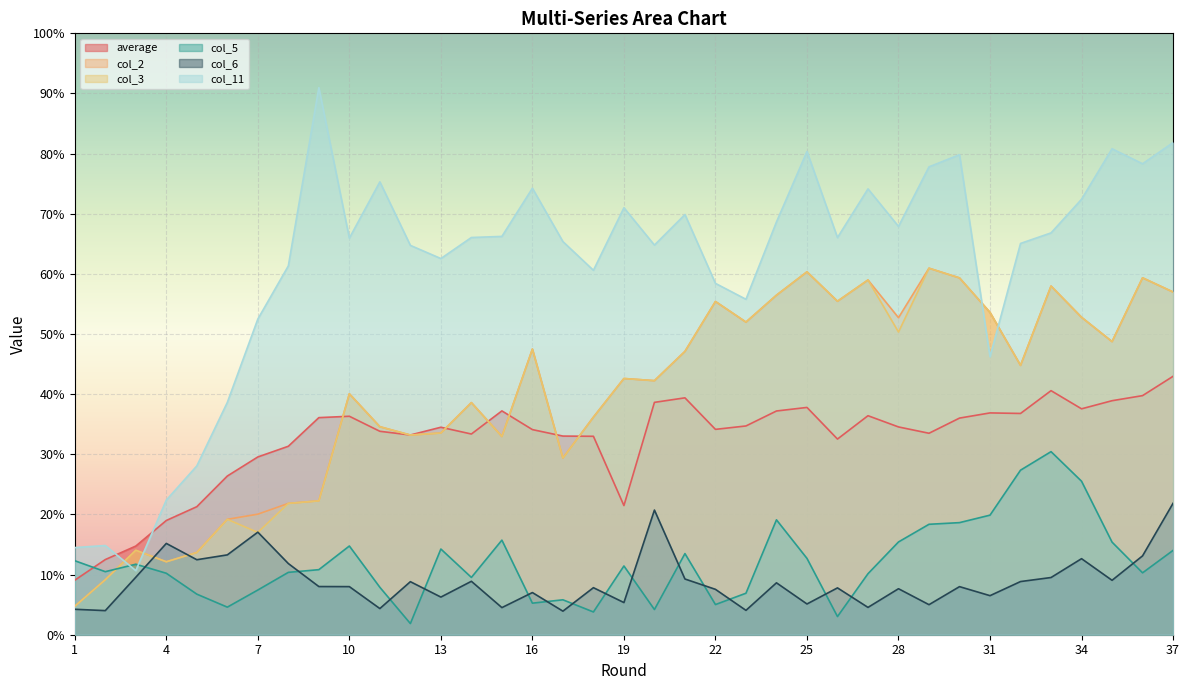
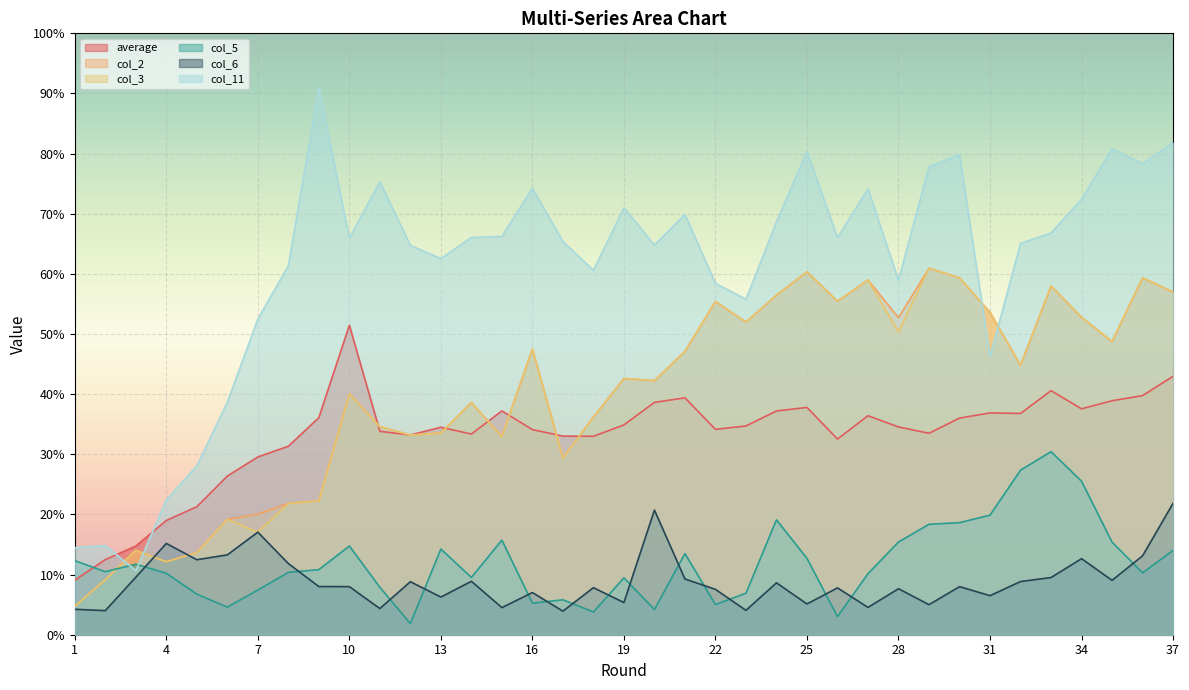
  {
    "average": {
      "1": "9%",
      "4": "19%",
      "7": "30%",
-     "10": "36%",
+     "10": "51%",
      "13": "34%",
      "16": "34%",
-     "19": "21%",
+     "19": "35%",
      "22": "34%",
      "25": "38%",
      "28": "35%",
      "31": "37%",
      "34": "38%",
      "37": "43%"
    },
    "col_5": {
      "1": "12%",
      "4": "10%",
      "7": "7%",
      "10": "15%",
      "13": "14%",
      "16": "5%",
-     "19": "11%",
+     "19": "9%",
      "22": "5%",
      "25": "13%",
      "28": "15%",
      "31": "20%",
      "34": "26%",
      "37": "14%"
    },
    "col_6": {
      "1": "4%",
      "4": "15%",
      "10": "8%",
      "13": "6%",
      "16": "7%",
      "19": "5%",
      "22": "8%",
      "25": "5%",
      "28": "8%",
      "31": "6%",
      "34": "13%",
      "37": "22%"
    },
    "col_11": {
      "1": "14%",
      "4": "22%",
      "7": "52%",
      "10": "66%",
      "13": "63%",
      "16": "74%",
      "19": "71%",
      "22": "58%",
      "25": "80%",
-     "28": "68%",
+     "28": "59%",
      "31": "46%",
      "34": "72%",
      "37": "82%"
    }
  }
